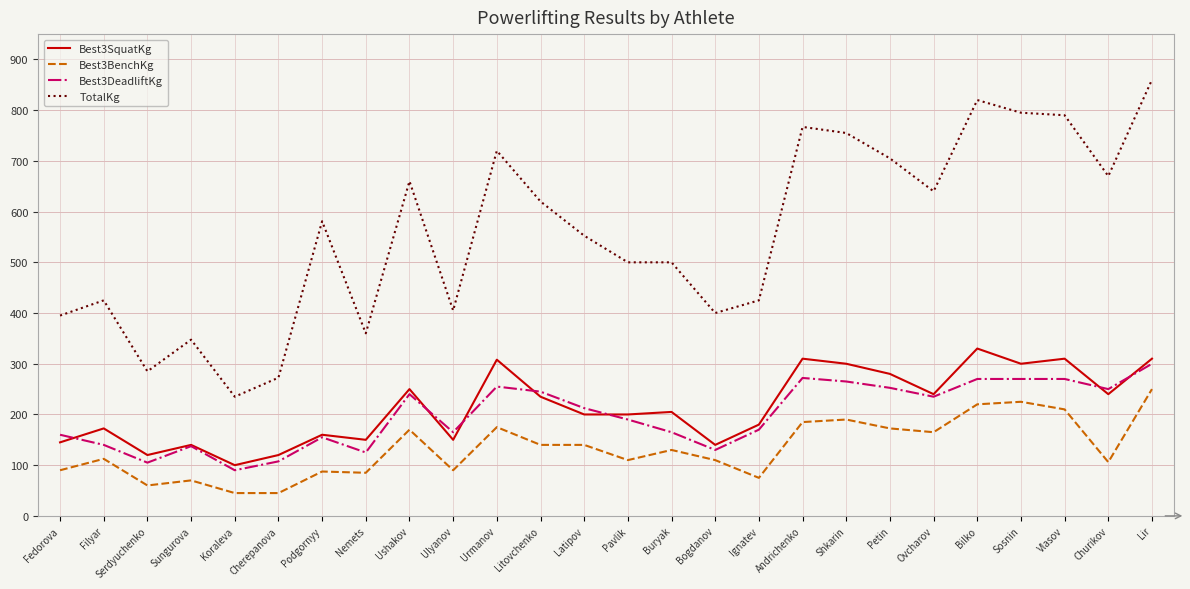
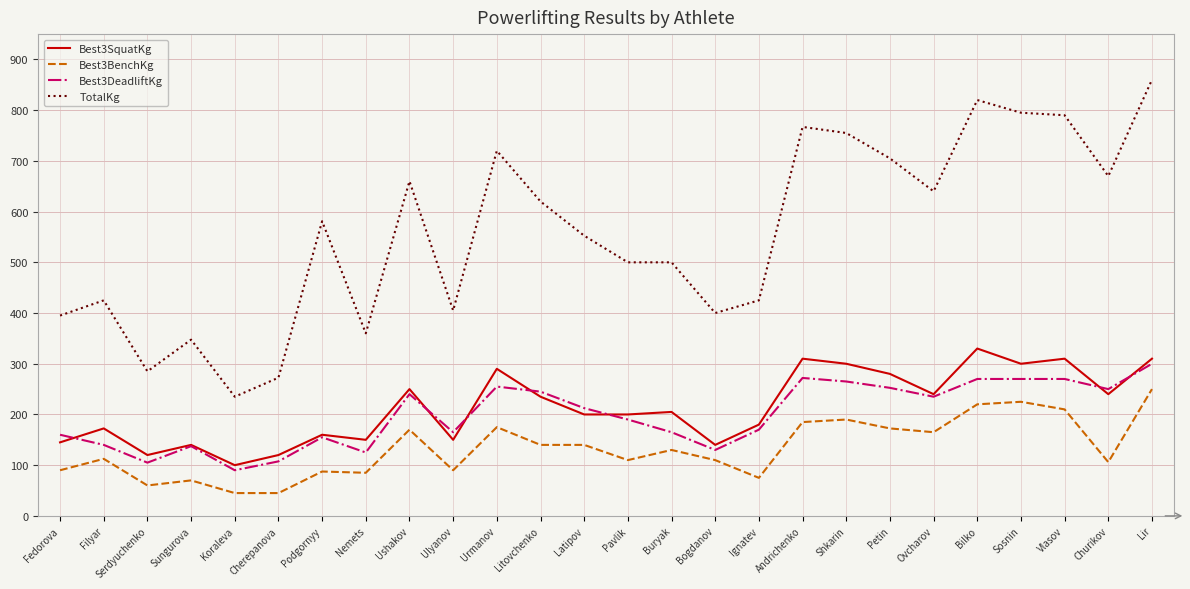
  {
    "Best3SquatKg": {
      "Fedorova": 150,
      "Filyar": 170,
      "Serdyuchenko": 120,
      "Koraleva": 100,
      "Cherepanova": 120,
      "Podgornyy": 160,
      "Nemets": 150,
      "Ushakov": 250,
      "Ulyanov": 150,
-     "Urmanov": 310,
+     "Urmanov": 290,
      "Litovchenko": 240,
      "Latipov": 200,
      "Pavlik": 200,
      "Buryak": 210,
      "Bogdanov": 140,
      "Ignatev": 180,
      "Andrichenko": 310,
      "Shkarin": 300,
      "Petin": 280,
      "Bilko": 330,
      "Sosnin": 300,
      "Vlasov": 310,
      "Churikov": 240,
      "Lir": 310
    },
    "Best3BenchKg": {
      "Fedorova": 90,
      "Filyar": 110,
      "Serdyuchenko": 60,
      "Sungurova": 70,
      "Koraleva": 50,
      "Cherepanova": 50,
      "Podgornyy": 90,
      "Nemets": 90,
      "Ushakov": 170,
      "Ulyanov": 90,
      "Urmanov": 180,
      "Litovchenko": 140,
      "Latipov": 140,
      "Pavlik": 110,
      "Buryak": 130,
      "Bogdanov": 110,
      "Ignatev": 80,
      "Andrichenko": 190,
      "Shkarin": 190,
      "Petin": 170,
      "Ovcharov": 170,
      "Bilko": 220,
      "Sosnin": 230,
      "Vlasov": 210,
      "Churikov": 110,
      "Lir": 250
    },
    "Best3DeadliftKg": {
      "Fedorova": 160,
      "Filyar": 140,
      "Serdyuchenko": 110,
      "Koraleva": 90,
      "Cherepanova": 110,
      "Podgornyy": 160,
      "Nemets": 130,
      "Ushakov": 240,
      "Ulyanov": 170,
      "Urmanov": 260,
      "Litovchenko": 250,
      "Latipov": 210,
      "Pavlik": 190,
      "Buryak": 170,
      "Bogdanov": 130,
      "Ignatev": 170,
      "Andrichenko": 270,
      "Shkarin": 270,
      "Petin": 250,
      "Bilko": 270,
      "Sosnin": 270,
      "Vlasov": 270,
      "Churikov": 250,
      "Lir": 300
    },
    "TotalKg": {
      "Fedorova": 400,
      "Filyar": 430,
      "Serdyuchenko": 290,
      "Sungurova": 350,
      "Koraleva": 240,
      "Cherepanova": 270,
      "Podgornyy": 580,
      "Nemets": 360,
      "Ushakov": 660,
      "Ulyanov": 410,
      "Urmanov": 720,
      "Litovchenko": 620,
      "Latipov": 550,
      "Pavlik": 500,
      "Buryak": 500,
      "Bogdanov": 400,
      "Ignatev": 430,
      "Andrichenko": 770,
      "Shkarin": 760,
      "Petin": 710,
      "Ovcharov": 640,
      "Bilko": 820,
      "Sosnin": 800,
      "Vlasov": 790,
      "Churikov": 670,
      "Lir": 860
    }
  }
